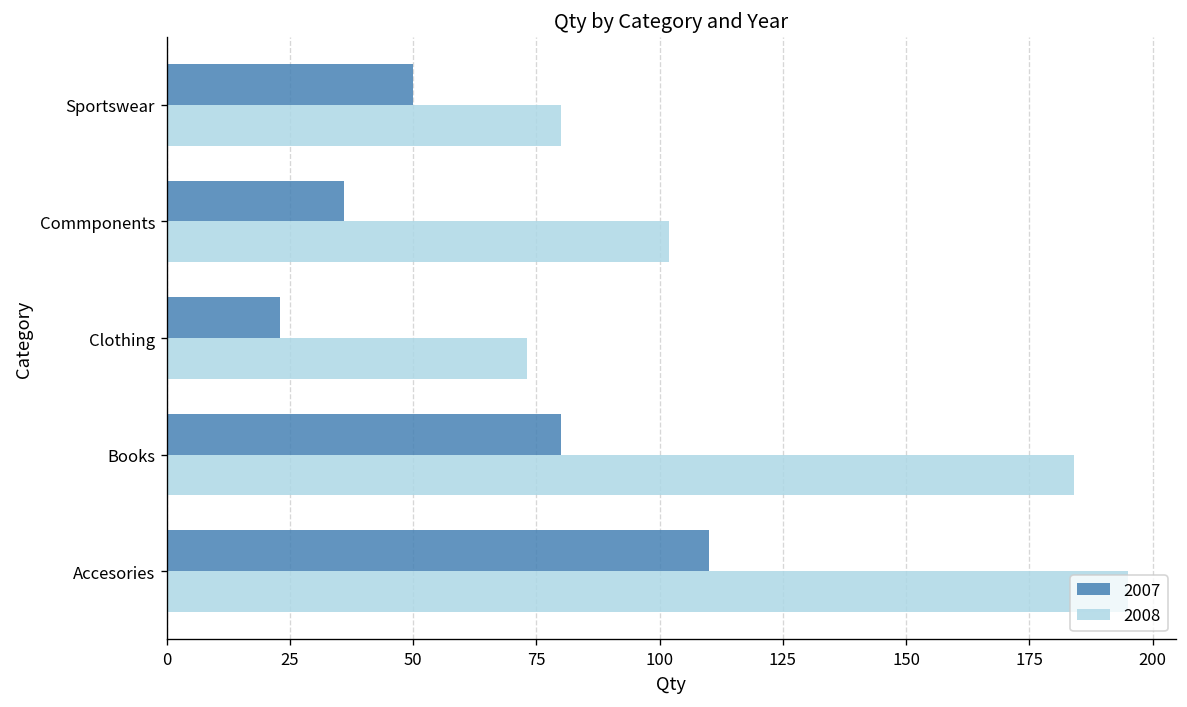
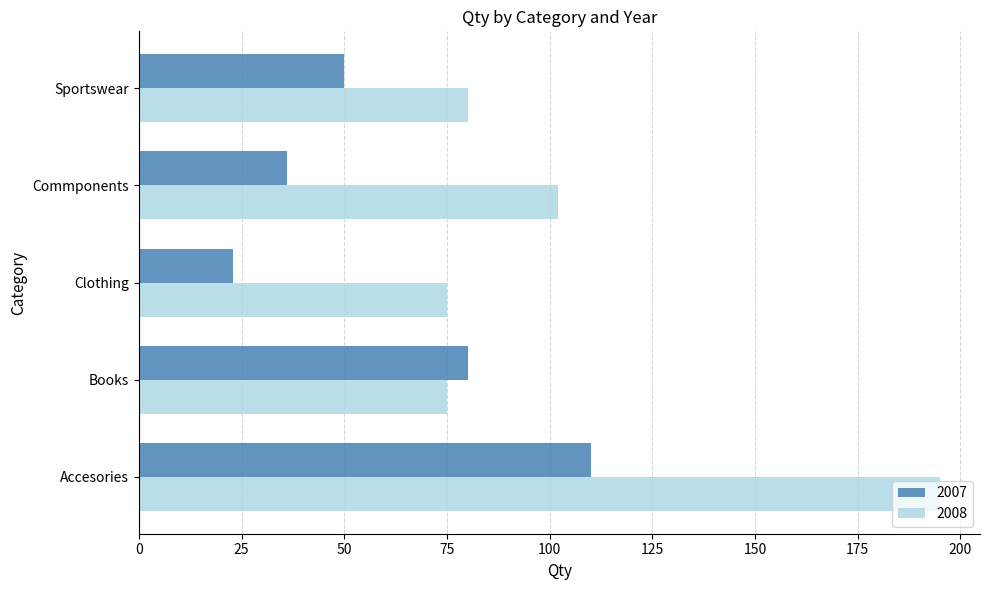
  {
    "2007": {
      "Sportswear": 50,
      "Commponents": 36,
      "Clothing": 23,
      "Books": 80,
      "Accesories": 110
    },
    "2008": {
      "Sportswear": 80,
      "Commponents": 102,
-     "Clothing": 73,
-     "Books": 184
+     "Clothing": 75,
+     "Books": 75
    }
  }
